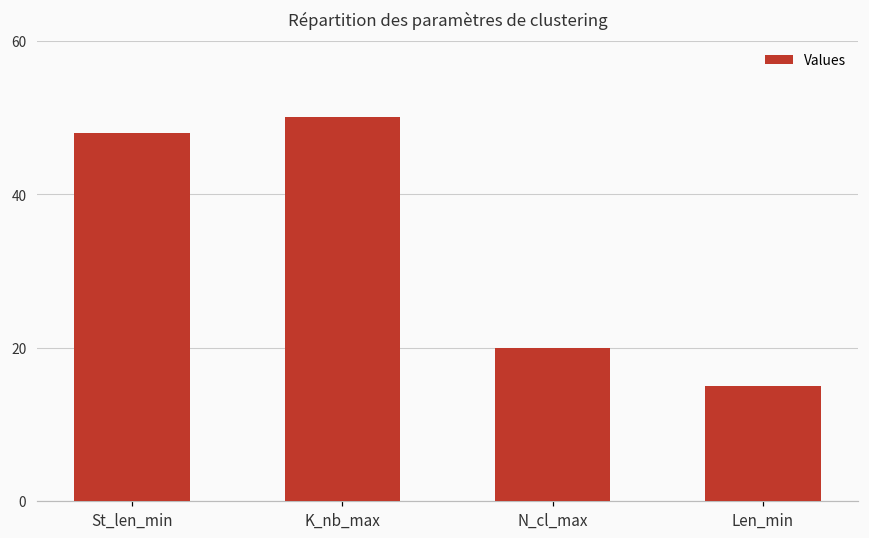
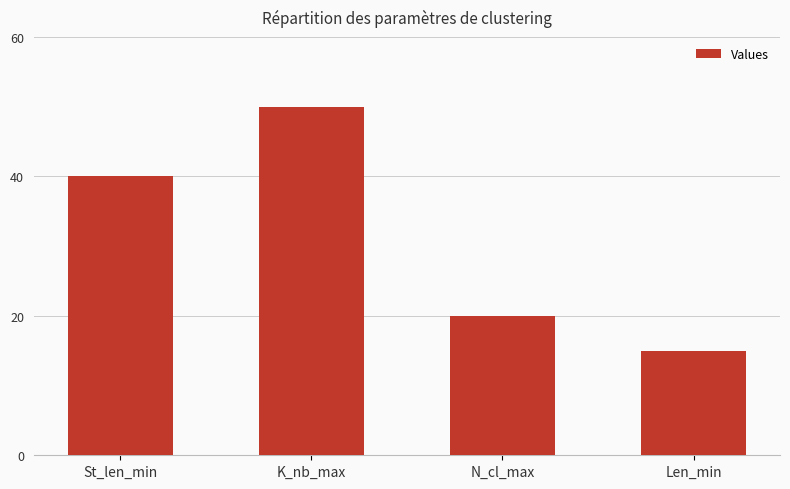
  {
-   "St_len_min": 48,
+   "St_len_min": 40,
    "K_nb_max": 50,
    "N_cl_max": 20,
    "Len_min": 15
  }
